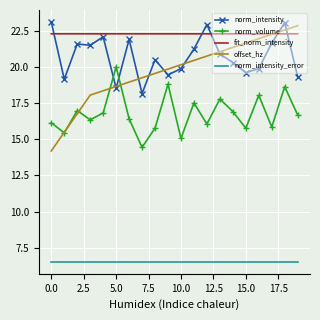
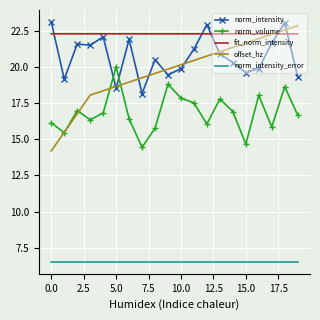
  {
    "norm_intensity": {
      "0.0": 23.1,
      "10.0": 19.9
    },
    "norm_volume": {
      "0.0": 16.1,
      "5.0": 20.0,
-     "10.0": 15.1,
-     "15.0": 15.8
+     "10.0": 17.8,
+     "15.0": 14.7
    },
    "fit_norm_intensity": {
      "0.0": 22.3,
      "5.0": 22.3,
      "10.0": 22.3
    },
    "offset_hz": {
      "0.0": 14.2,
      "10.0": 20.1
    },
    "norm_intensity_error": {
      "0.0": 6.5,
      "5.0": 6.5,
      "10.0": 6.5,
      "15.0": 6.5
    }
  }
